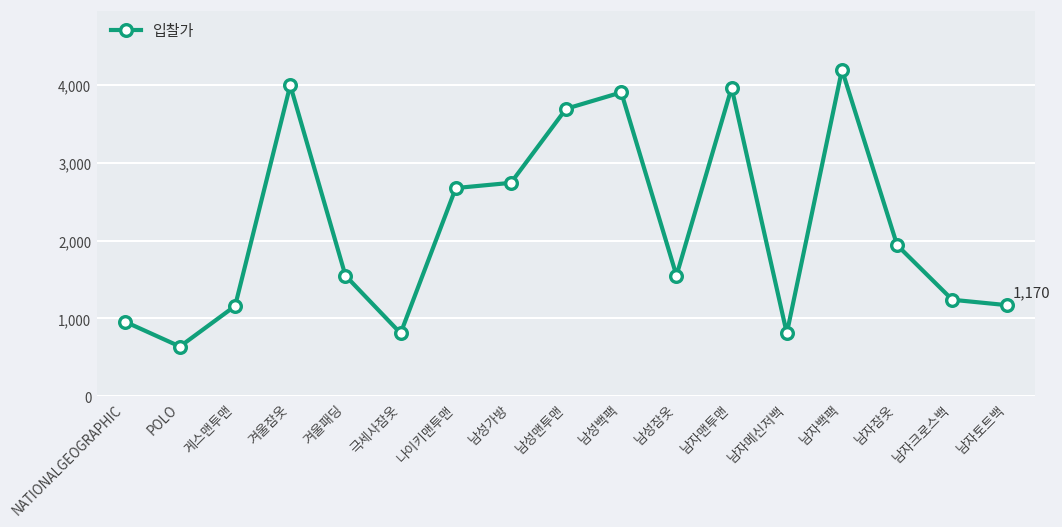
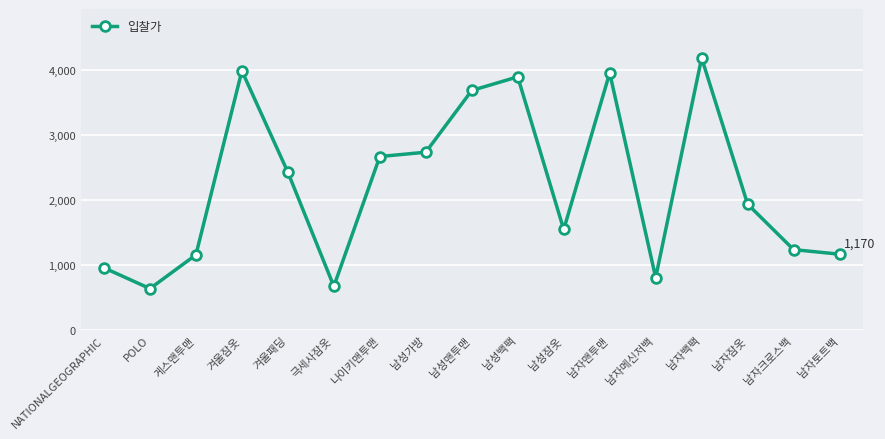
  {
    "NATIONALGEOGRAPHIC": "1,000",
    "POLO": "600",
    "게스맨투맨": "1,200",
    "겨울잠옷": "4,000",
-   "겨울패딩": "1,600",
-   "극세사잠옷": "800",
+   "겨울패딩": "2,400",
+   "극세사잠옷": "700",
    "나이키맨투맨": "2,700",
    "남성가방": "2,700",
    "남성맨투맨": "3,700",
    "남성백팩": "3,900",
    "남성잠옷": "1,600",
    "남자맨투맨": "4,000",
    "남자메신저백": "800",
    "남자백팩": "4,200",
    "남자잠옷": "1,900",
    "남자크로스백": "1,200"
  }
